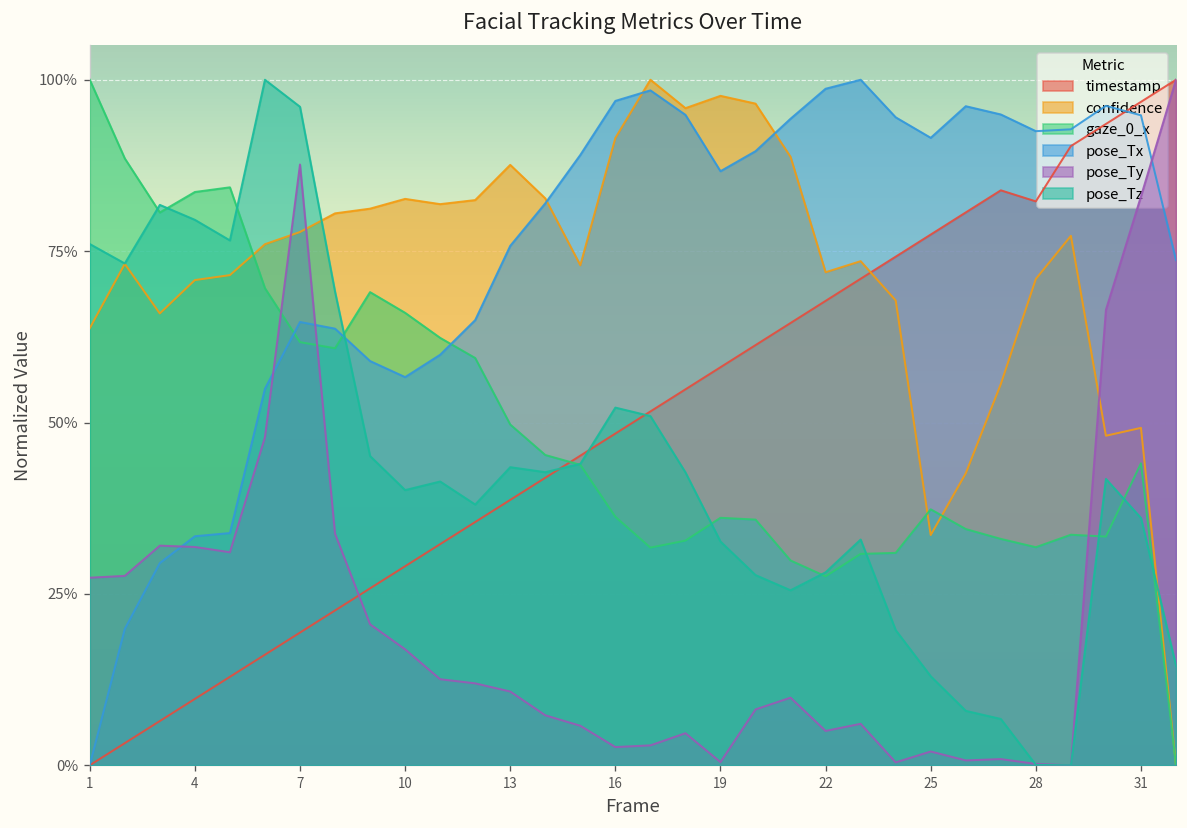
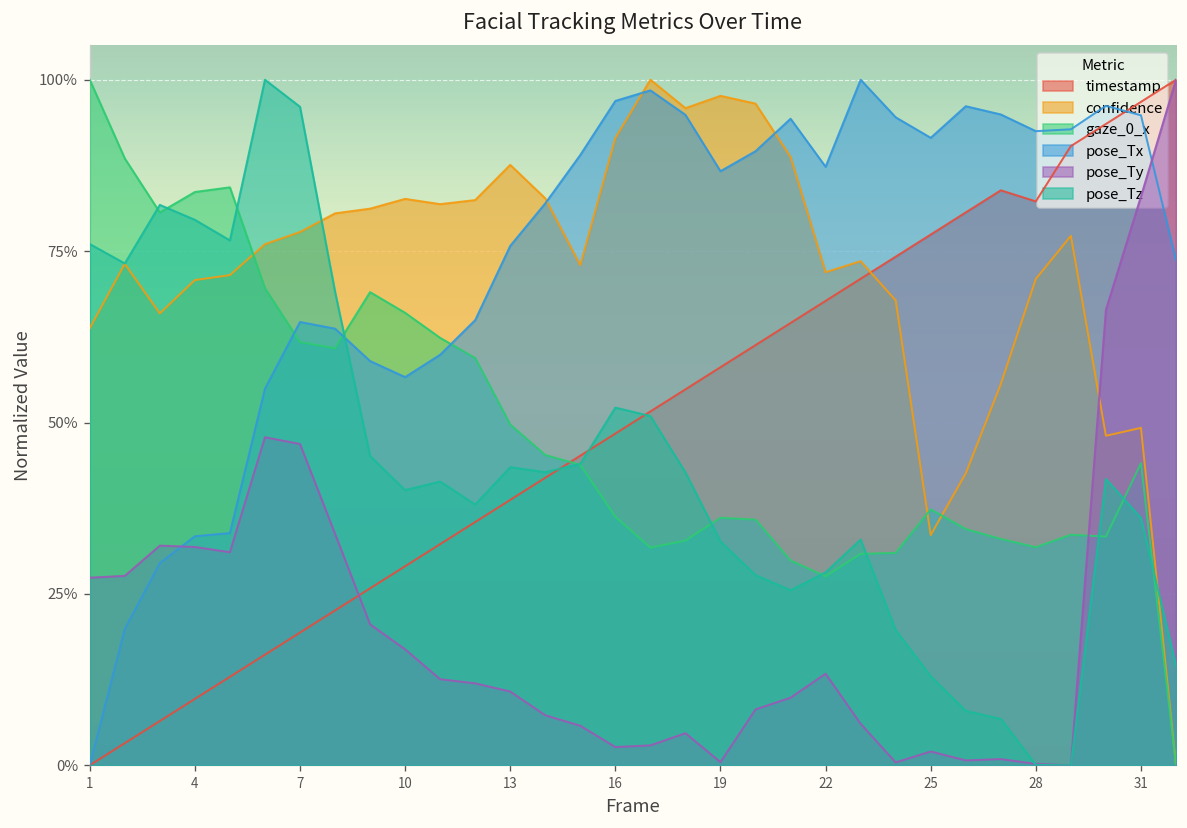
  {
    "timestamp": {
      "4": "10%",
      "7": "19%",
      "10": "29%",
      "13": "39%",
      "16": "48%",
      "19": "58%",
      "22": "68%",
      "25": "77%",
      "28": "82%"
    },
    "confidence": {
      "1": "64%",
      "4": "71%",
      "7": "78%",
      "10": "83%",
      "13": "88%",
      "16": "92%",
      "19": "98%",
      "22": "72%",
      "25": "34%",
      "28": "71%",
      "31": "49%"
    },
    "pose_Tx": {
      "4": "33%",
      "7": "65%",
      "10": "57%",
      "13": "76%",
      "16": "97%",
      "19": "87%",
-     "22": "99%",
+     "22": "87%",
      "25": "92%",
      "28": "93%"
    },
    "pose_Ty": {
      "1": "27%",
      "4": "32%",
-     "7": "88%",
+     "7": "47%",
      "10": "17%",
      "13": "11%",
      "16": "3%",
      "19": "0%",
-     "22": "5%",
+     "22": "13%",
      "25": "2%"
    }
  }
